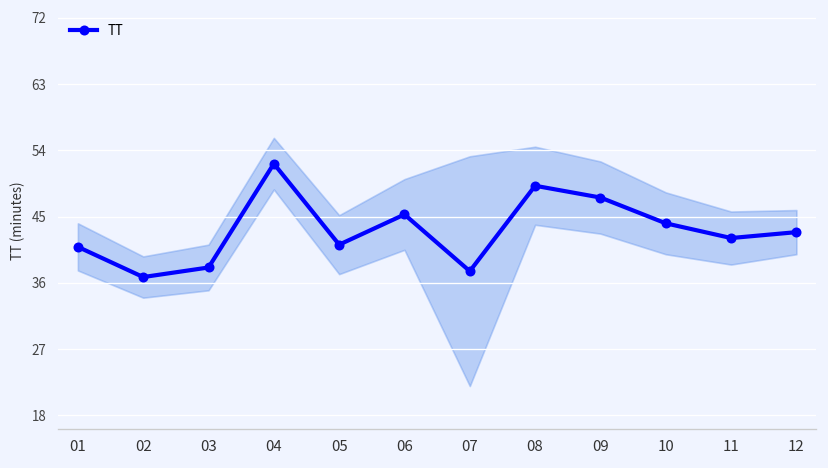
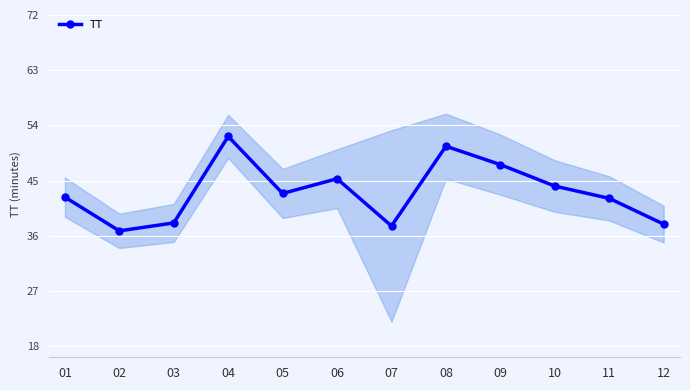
  {
    "TT": {
-     "01": 41,
+     "01": 42,
      "02": 37,
      "03": 38,
      "04": 52,
-     "05": 41,
+     "05": 43,
      "06": 45,
      "07": 38,
-     "08": 49,
+     "08": 51,
      "09": 48,
      "10": 44,
      "11": 42,
-     "12": 43
+     "12": 38
    }
  }
